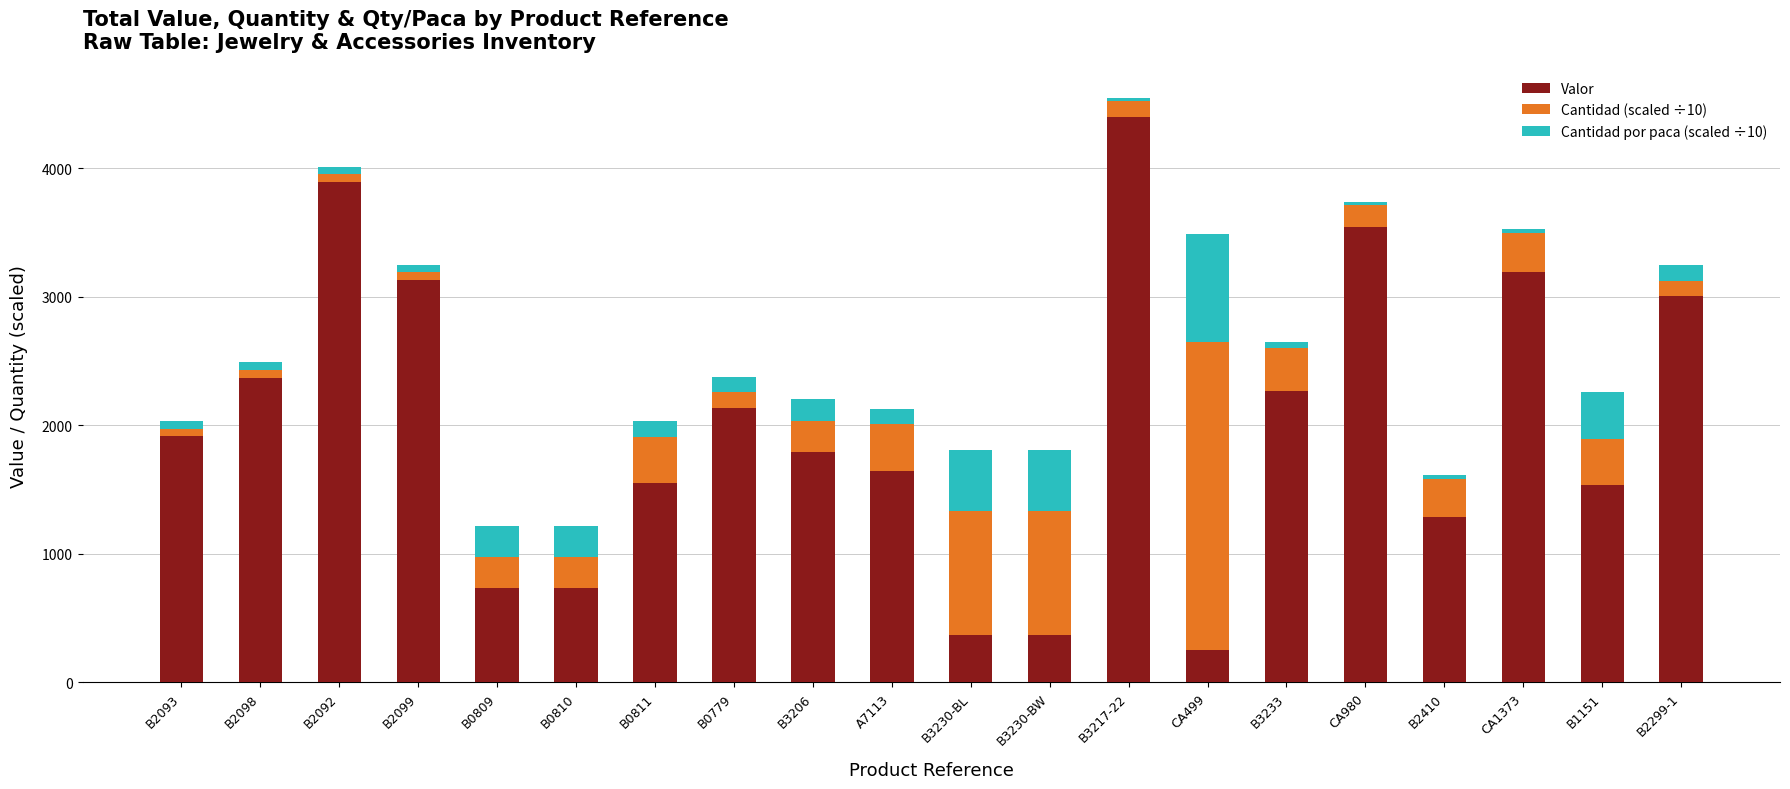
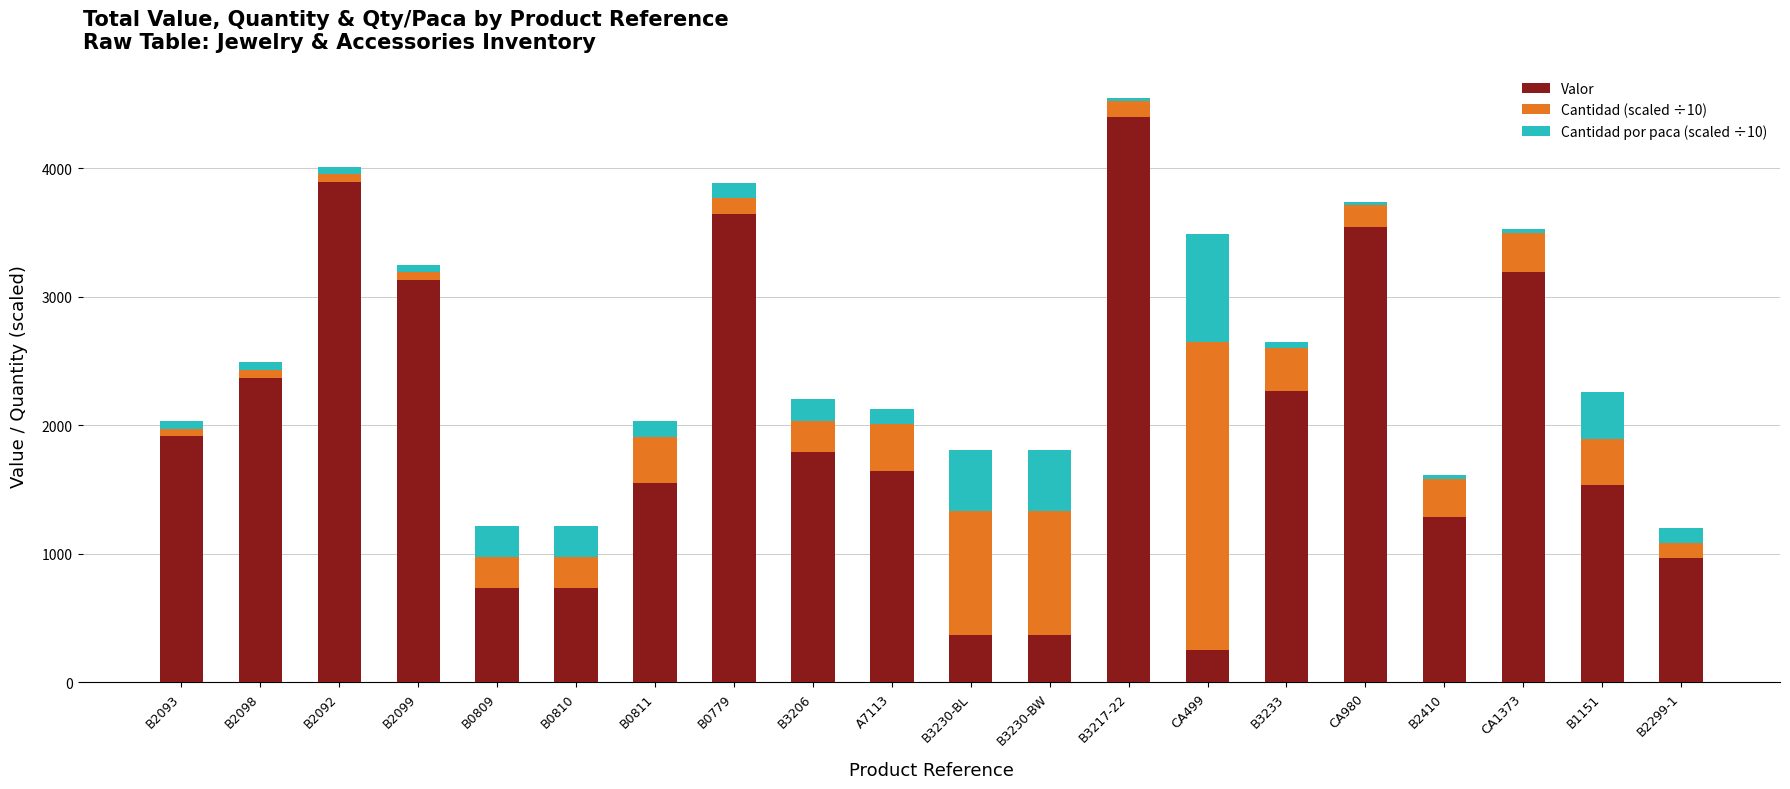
  {
    "Valor": {
      "B2093": 1910,
      "B2098": 2370,
      "B2092": 3890,
      "B2099": 3130,
      "B0809": 740,
      "B0810": 740,
      "B0811": 1550,
-     "B0779": 2140,
+     "B0779": 3640,
      "B3206": 1790,
      "A7113": 1650,
      "B3230-BL": 370,
      "B3230-BW": 370,
      "B3217-22": 4400,
      "CA499": 250,
      "B3233": 2270,
      "CA980": 3540,
      "B2410": 1280,
      "CA1373": 3190,
      "B1151": 1540,
-     "B2299-1": 3010
+     "B2299-1": 960
    },
    "Cantidad (scaled ÷10)": {
      "B2093": 60,
      "B2098": 60,
      "B2092": 60,
      "B2099": 60,
      "B0809": 240,
      "B0810": 240,
      "B0811": 360,
      "B0779": 120,
      "B3206": 240,
      "A7113": 360,
      "B3230-BL": 960,
      "B3230-BW": 960,
      "B3217-22": 120,
      "CA499": 2400,
      "B3233": 340,
      "CA980": 170,
      "B2410": 300,
      "CA1373": 300,
      "B1151": 360,
      "B2299-1": 120
    },
    "Cantidad por paca (scaled ÷10)": {
      "B2093": 60,
      "B2098": 60,
      "B2092": 60,
      "B2099": 60,
      "B0809": 240,
      "B0810": 240,
      "B0811": 120,
      "B0779": 120,
      "B3206": 170,
      "A7113": 120,
      "B3230-BL": 480,
      "B3230-BW": 480,
      "B3217-22": 20,
      "CA499": 840,
      "B3233": 50,
      "CA980": 20,
      "B2410": 30,
      "CA1373": 30,
      "B1151": 360,
      "B2299-1": 120
    }
  }
